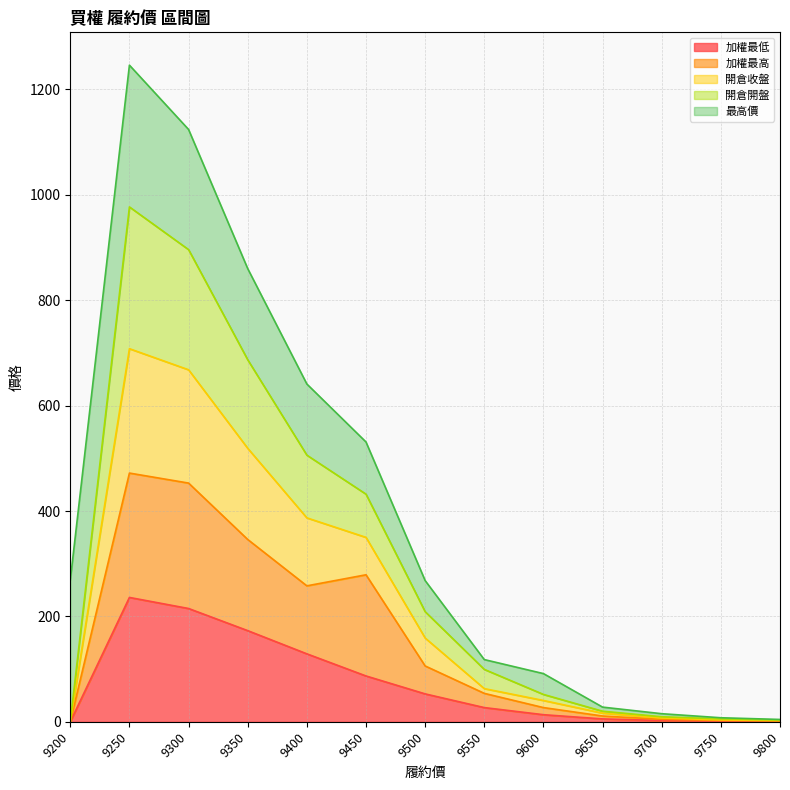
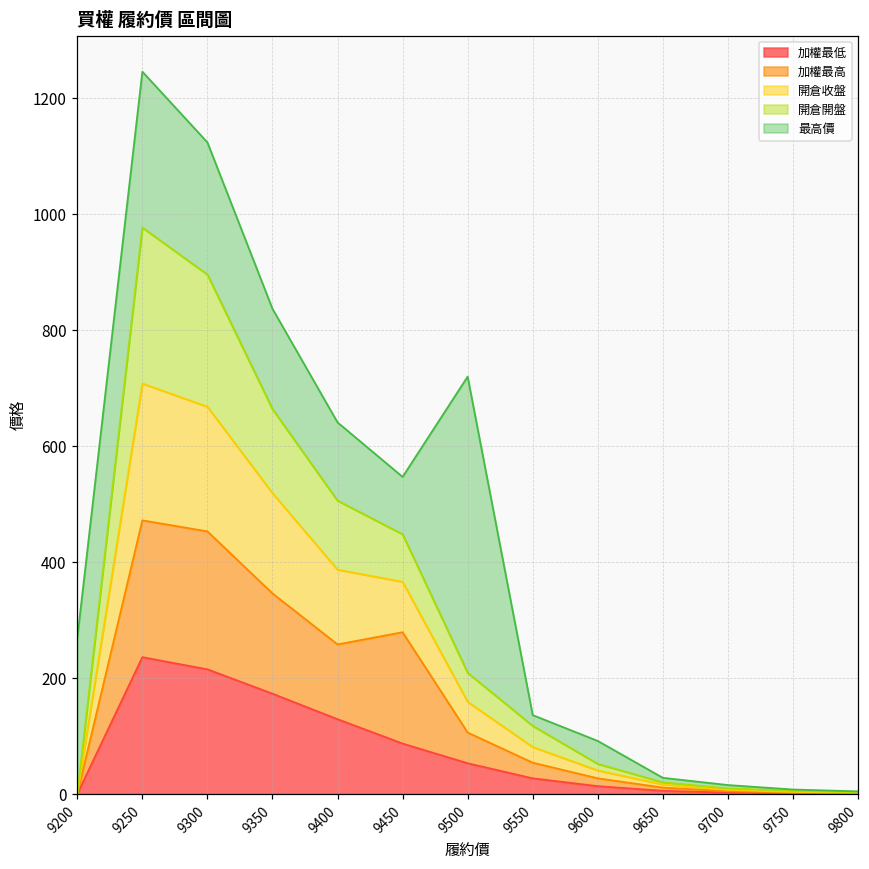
  {
    "加權最低": {
      "9250": 240,
      "9300": 220,
      "9350": 170,
      "9400": 130,
      "9450": 90,
      "9500": 50,
      "9550": 30,
      "9600": 10,
      "9650": 10
    },
    "加權最高": {
      "9250": 240,
      "9300": 240,
      "9350": 170,
      "9400": 130,
      "9450": 190,
      "9500": 50,
      "9550": 30,
      "9600": 10,
      "9650": 10
    },
    "開倉收盤": {
      "9250": 240,
      "9300": 220,
      "9350": 170,
      "9400": 130,
-     "9450": 70,
+     "9450": 90,
      "9500": 50,
-     "9550": 10,
+     "9550": 30,
      "9600": 10
    },
    "開倉開盤": {
      "9250": 270,
      "9300": 230,
-     "9350": 170,
+     "9350": 150,
      "9400": 120,
      "9450": 80,
      "9500": 50,
      "9550": 40,
      "9600": 10
    },
    "最高價": {
      "9200": 270,
      "9250": 270,
      "9300": 230,
      "9350": 170,
      "9400": 140,
      "9450": 100,
-     "9500": 60,
+     "9500": 510,
      "9550": 20,
      "9600": 40,
      "9650": 10,
      "9700": 10
    }
  }
